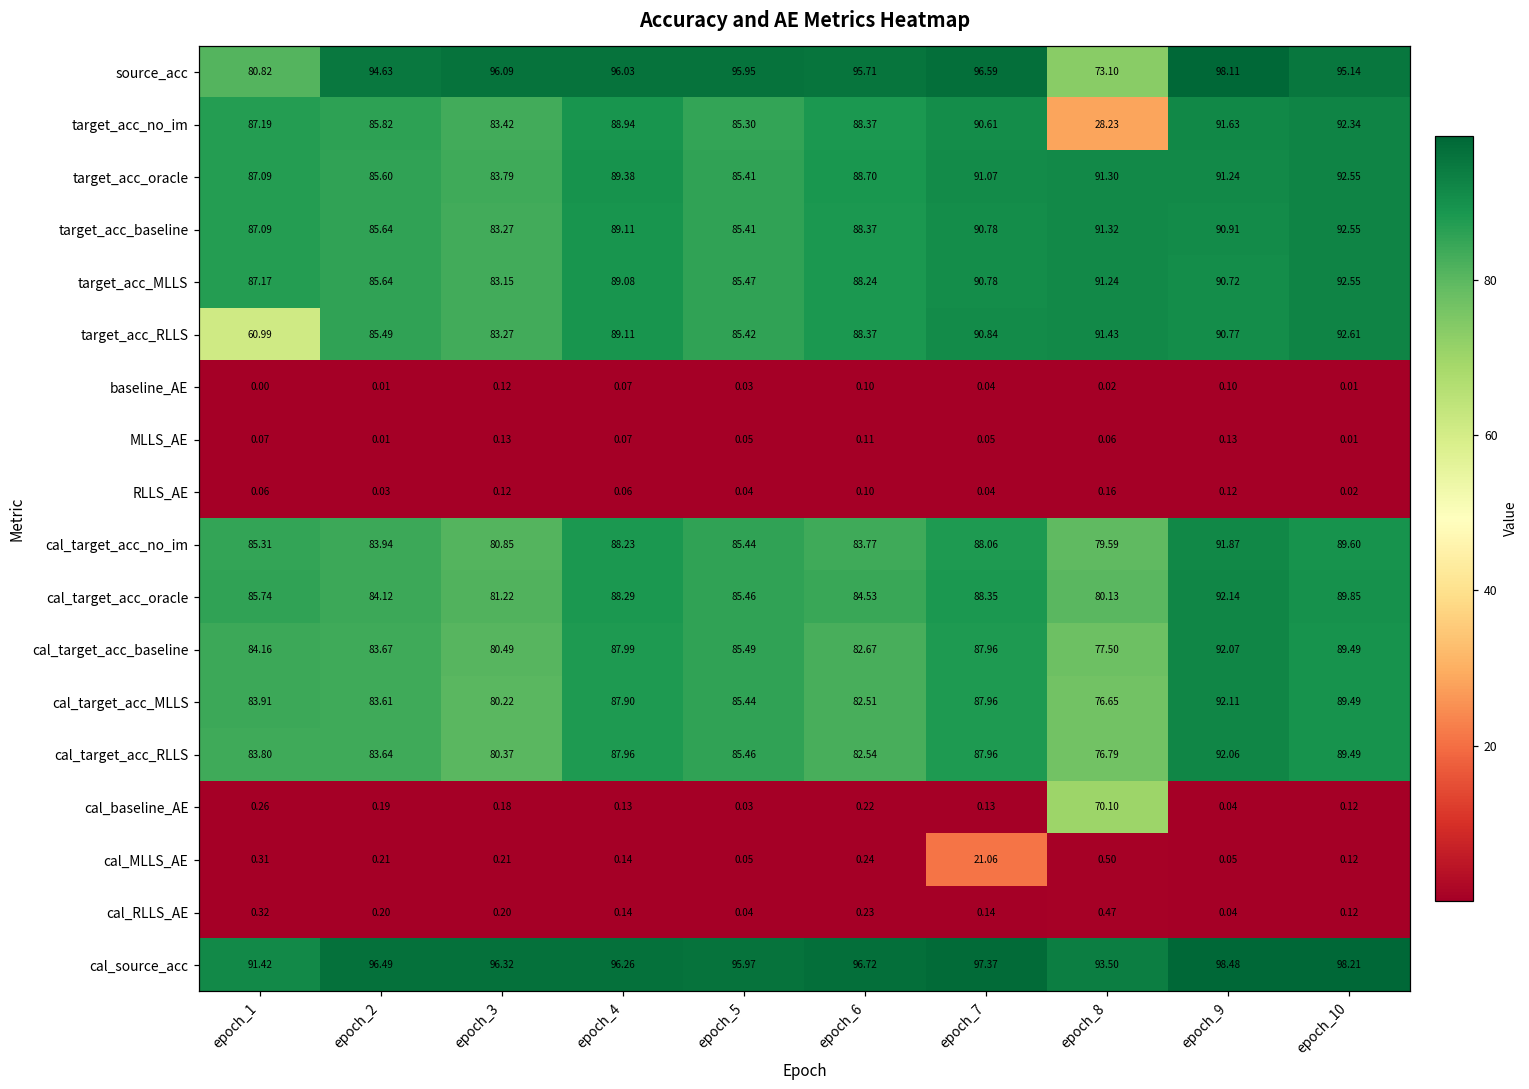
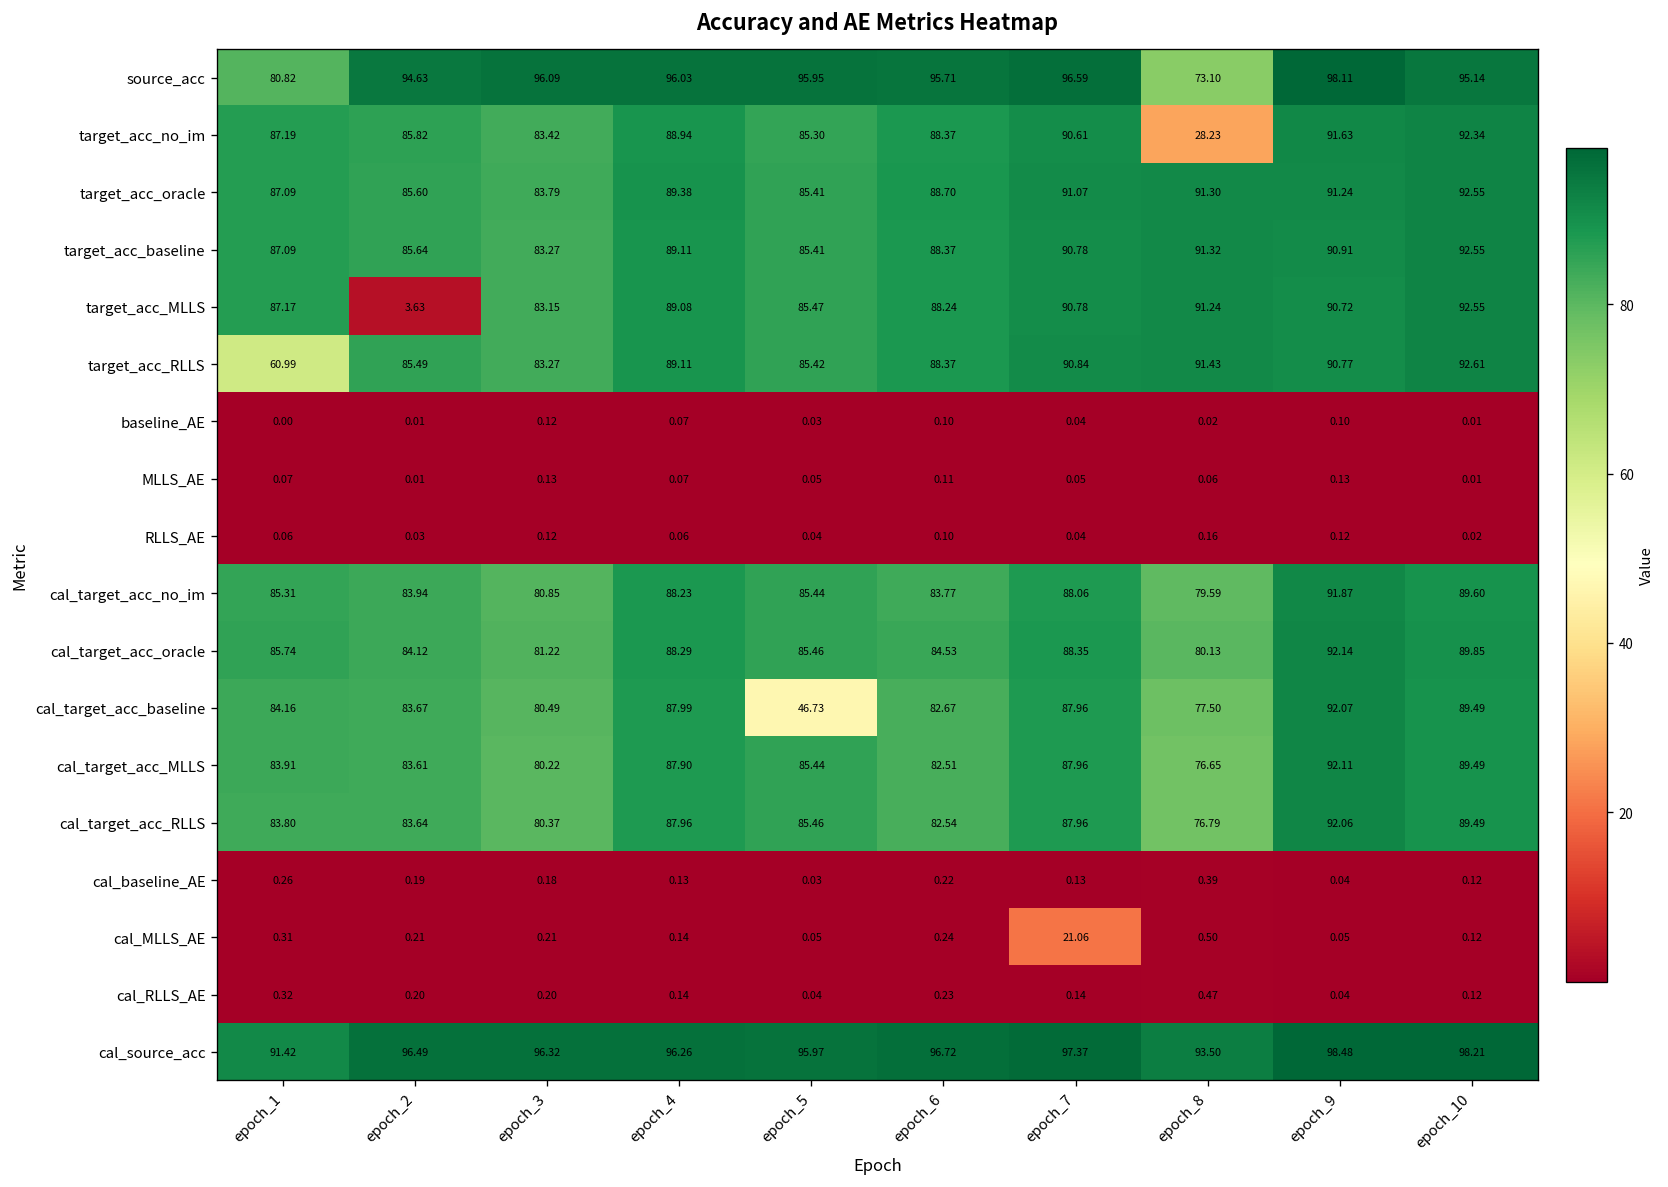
  {
    "source_acc": {
      "epoch_1": 80.82,
      "epoch_2": 94.63,
      "epoch_3": 96.09,
      "epoch_4": 96.03,
      "epoch_5": 95.95,
      "epoch_6": 95.71,
      "epoch_7": 96.59,
      "epoch_8": 73.10,
      "epoch_9": 98.11,
      "epoch_10": 95.14
    },
    "target_acc_no_im": {
      "epoch_1": 87.19,
      "epoch_2": 85.82,
      "epoch_3": 83.42,
      "epoch_4": 88.94,
      "epoch_5": 85.30,
      "epoch_6": 88.37,
      "epoch_7": 90.61,
      "epoch_8": 28.23,
      "epoch_9": 91.63,
      "epoch_10": 92.34
    },
    "target_acc_oracle": {
      "epoch_1": 87.09,
      "epoch_2": 85.60,
      "epoch_3": 83.79,
      "epoch_4": 89.38,
      "epoch_5": 85.41,
      "epoch_6": 88.70,
      "epoch_7": 91.07,
      "epoch_8": 91.30,
      "epoch_9": 91.24,
      "epoch_10": 92.55
    },
    "target_acc_baseline": {
      "epoch_1": 87.09,
      "epoch_2": 85.64,
      "epoch_3": 83.27,
      "epoch_4": 89.11,
      "epoch_5": 85.41,
      "epoch_6": 88.37,
      "epoch_7": 90.78,
      "epoch_8": 91.32,
      "epoch_9": 90.91,
      "epoch_10": 92.55
    },
    "target_acc_MLLS": {
      "epoch_1": 87.17,
-     "epoch_2": 85.64,
+     "epoch_2": 3.63,
      "epoch_3": 83.15,
      "epoch_4": 89.08,
      "epoch_5": 85.47,
      "epoch_6": 88.24,
      "epoch_7": 90.78,
      "epoch_8": 91.24,
      "epoch_9": 90.72,
      "epoch_10": 92.55
    },
    "target_acc_RLLS": {
      "epoch_1": 60.99,
      "epoch_2": 85.49,
      "epoch_3": 83.27,
      "epoch_4": 89.11,
      "epoch_5": 85.42,
      "epoch_6": 88.37,
      "epoch_7": 90.84,
      "epoch_8": 91.43,
      "epoch_9": 90.77,
      "epoch_10": 92.61
    },
    "baseline_AE": {
      "epoch_1": 0.00,
      "epoch_2": 0.01,
      "epoch_3": 0.12,
      "epoch_4": 0.07,
      "epoch_5": 0.03,
      "epoch_6": 0.10,
      "epoch_7": 0.04,
      "epoch_8": 0.02,
      "epoch_9": 0.10,
      "epoch_10": 0.01
    },
    "MLLS_AE": {
      "epoch_1": 0.07,
      "epoch_2": 0.01,
      "epoch_3": 0.13,
      "epoch_4": 0.07,
      "epoch_5": 0.05,
      "epoch_6": 0.11,
      "epoch_7": 0.05,
      "epoch_8": 0.06,
      "epoch_9": 0.13,
      "epoch_10": 0.01
    },
    "RLLS_AE": {
      "epoch_1": 0.06,
      "epoch_2": 0.03,
      "epoch_3": 0.12,
      "epoch_4": 0.06,
      "epoch_5": 0.04,
      "epoch_6": 0.10,
      "epoch_7": 0.04,
      "epoch_8": 0.16,
      "epoch_9": 0.12,
      "epoch_10": 0.02
    },
    "cal_target_acc_no_im": {
      "epoch_1": 85.31,
      "epoch_2": 83.94,
      "epoch_3": 80.85,
      "epoch_4": 88.23,
      "epoch_5": 85.44,
      "epoch_6": 83.77,
      "epoch_7": 88.06,
      "epoch_8": 79.59,
      "epoch_9": 91.87,
      "epoch_10": 89.60
    },
    "cal_target_acc_oracle": {
      "epoch_1": 85.74,
      "epoch_2": 84.12,
      "epoch_3": 81.22,
      "epoch_4": 88.29,
      "epoch_5": 85.46,
      "epoch_6": 84.53,
      "epoch_7": 88.35,
      "epoch_8": 80.13,
      "epoch_9": 92.14,
      "epoch_10": 89.85
    },
    "cal_target_acc_baseline": {
      "epoch_1": 84.16,
      "epoch_2": 83.67,
      "epoch_3": 80.49,
      "epoch_4": 87.99,
-     "epoch_5": 85.49,
+     "epoch_5": 46.73,
      "epoch_6": 82.67,
      "epoch_7": 87.96,
      "epoch_8": 77.50,
      "epoch_9": 92.07,
      "epoch_10": 89.49
    },
    "cal_target_acc_MLLS": {
      "epoch_1": 83.91,
      "epoch_2": 83.61,
      "epoch_3": 80.22,
      "epoch_4": 87.90,
      "epoch_5": 85.44,
      "epoch_6": 82.51,
      "epoch_7": 87.96,
      "epoch_8": 76.65,
      "epoch_9": 92.11,
      "epoch_10": 89.49
    },
    "cal_target_acc_RLLS": {
      "epoch_1": 83.80,
      "epoch_2": 83.64,
      "epoch_3": 80.37,
      "epoch_4": 87.96,
      "epoch_5": 85.46,
      "epoch_6": 82.54,
      "epoch_7": 87.96,
      "epoch_8": 76.79,
      "epoch_9": 92.06,
      "epoch_10": 89.49
    },
    "cal_baseline_AE": {
      "epoch_1": 0.26,
      "epoch_2": 0.19,
      "epoch_3": 0.18,
      "epoch_4": 0.13,
      "epoch_5": 0.03,
      "epoch_6": 0.22,
      "epoch_7": 0.13,
-     "epoch_8": 70.10,
+     "epoch_8": 0.39,
      "epoch_9": 0.04,
      "epoch_10": 0.12
    },
    "cal_MLLS_AE": {
      "epoch_1": 0.31,
      "epoch_2": 0.21,
      "epoch_3": 0.21,
      "epoch_4": 0.14,
      "epoch_5": 0.05,
      "epoch_6": 0.24,
      "epoch_7": 21.06,
      "epoch_8": 0.50,
      "epoch_9": 0.05,
      "epoch_10": 0.12
    },
    "cal_RLLS_AE": {
      "epoch_1": 0.32,
      "epoch_2": 0.20,
      "epoch_3": 0.20,
      "epoch_4": 0.14,
      "epoch_5": 0.04,
      "epoch_6": 0.23,
      "epoch_7": 0.14,
      "epoch_8": 0.47,
      "epoch_9": 0.04,
      "epoch_10": 0.12
    },
    "cal_source_acc": {
      "epoch_1": 91.42,
      "epoch_2": 96.49,
      "epoch_3": 96.32,
      "epoch_4": 96.26,
      "epoch_5": 95.97,
      "epoch_6": 96.72,
      "epoch_7": 97.37,
      "epoch_8": 93.50,
      "epoch_9": 98.48,
      "epoch_10": 98.21
    }
  }
